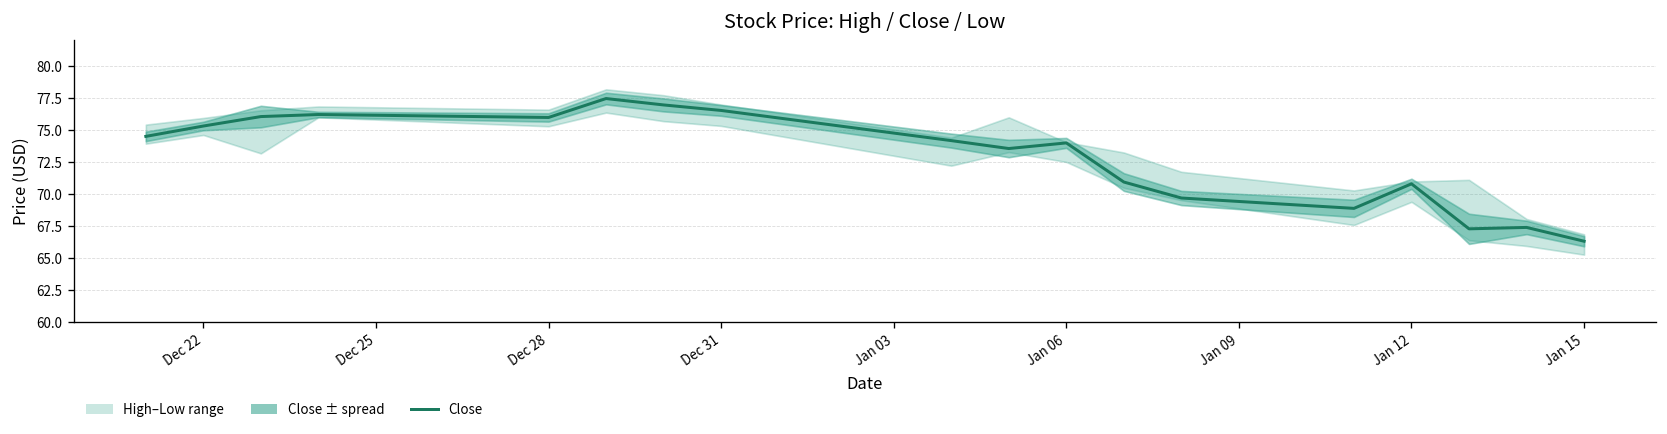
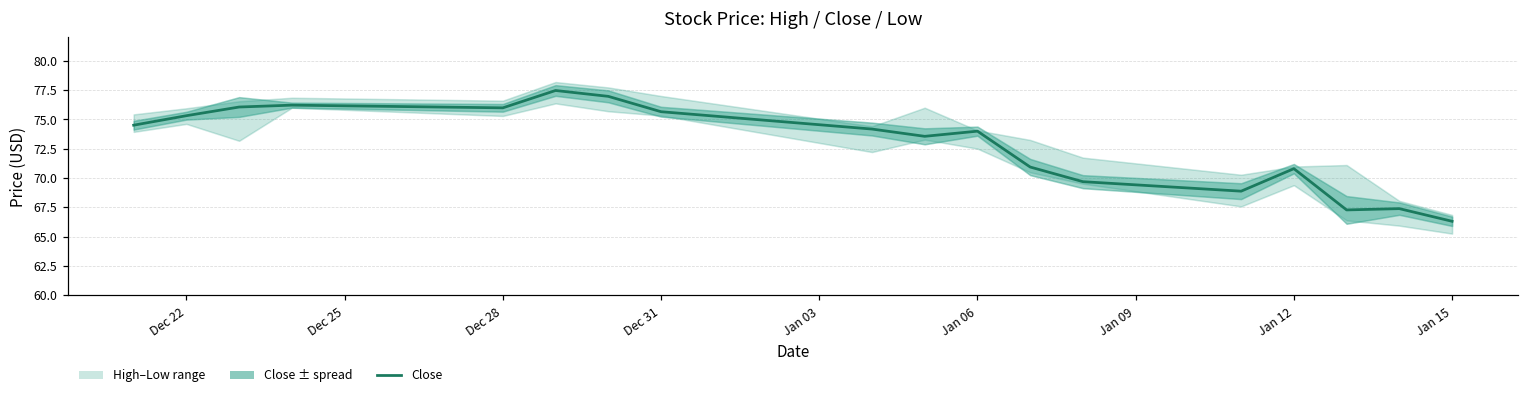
  {
    "Close": {
      "Dec 22": 75.3,
      "Dec 28": 76.0,
-     "Dec 31": 76.5,
+     "Dec 31": 75.7,
      "Jan 15": 66.3
    }
  }
